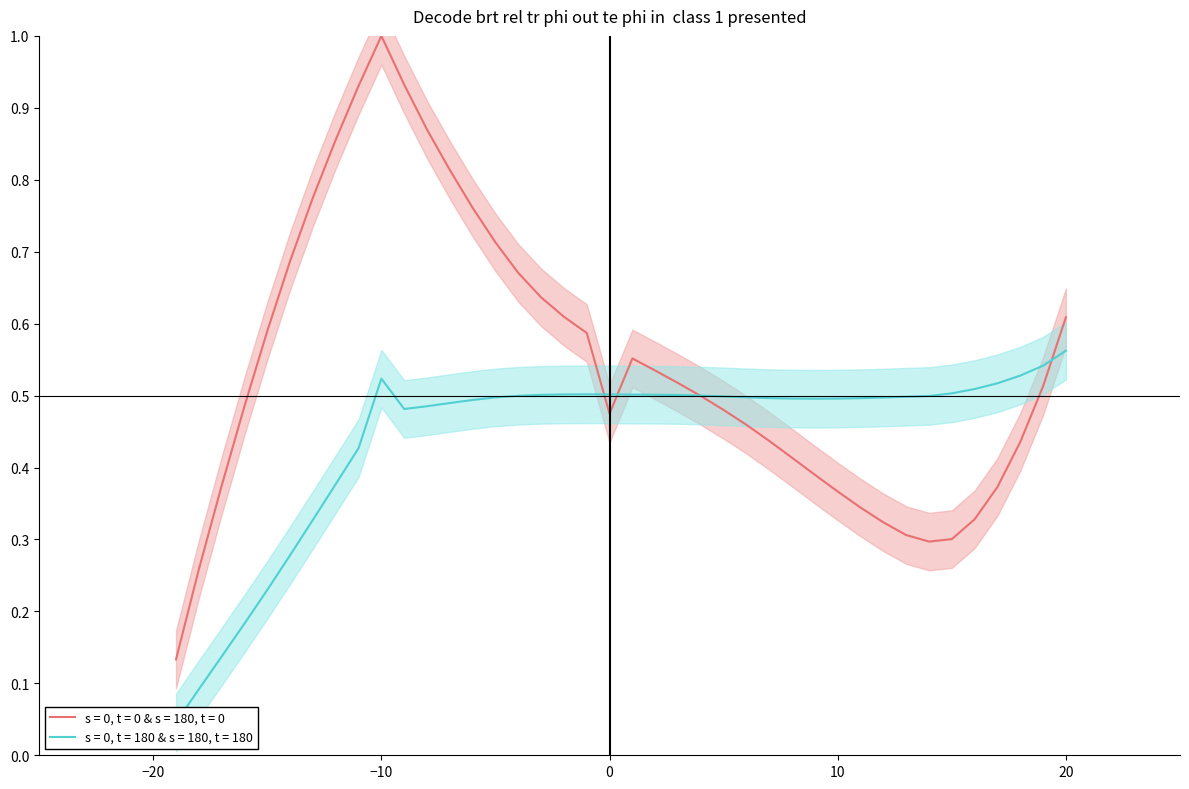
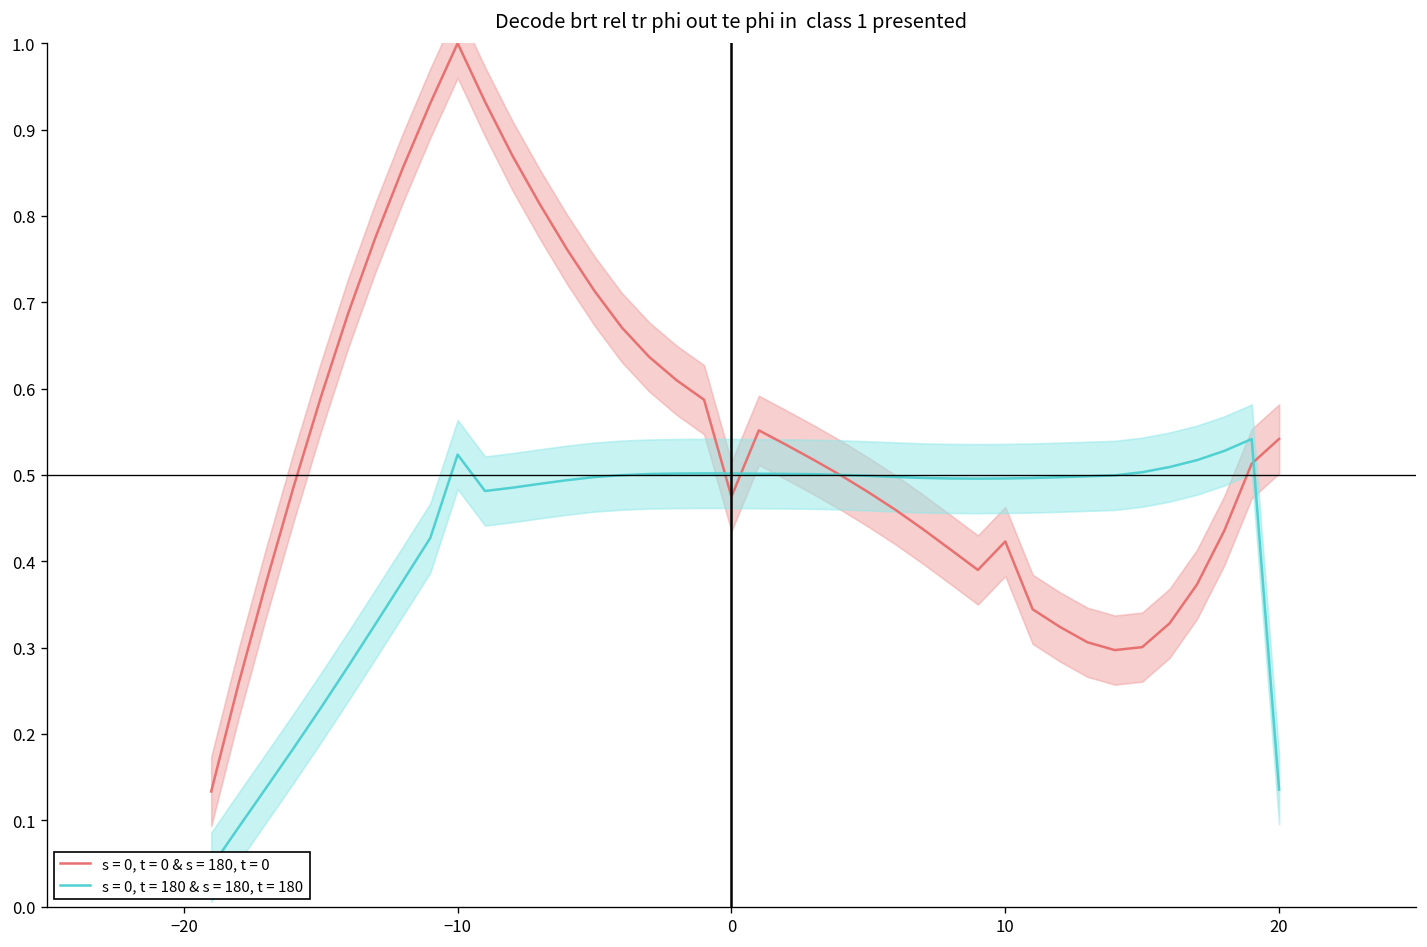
  {
    "s = 0, t = 0 & s = 180, t = 0": {
      "−10": 1.00,
      "0": 0.47,
-     "10": 0.37,
-     "20": 0.61
+     "10": 0.42,
+     "20": 0.54
    },
    "s = 0, t = 180 & s = 180, t = 180": {
      "−10": 0.52,
      "0": 0.50,
      "10": 0.50,
-     "20": 0.56
+     "20": 0.14
    }
  }
